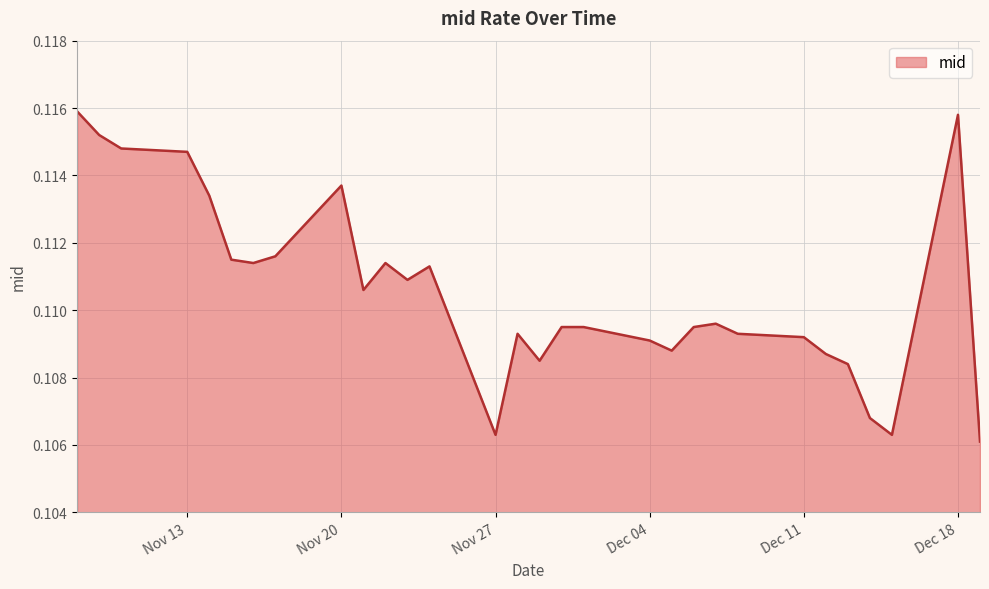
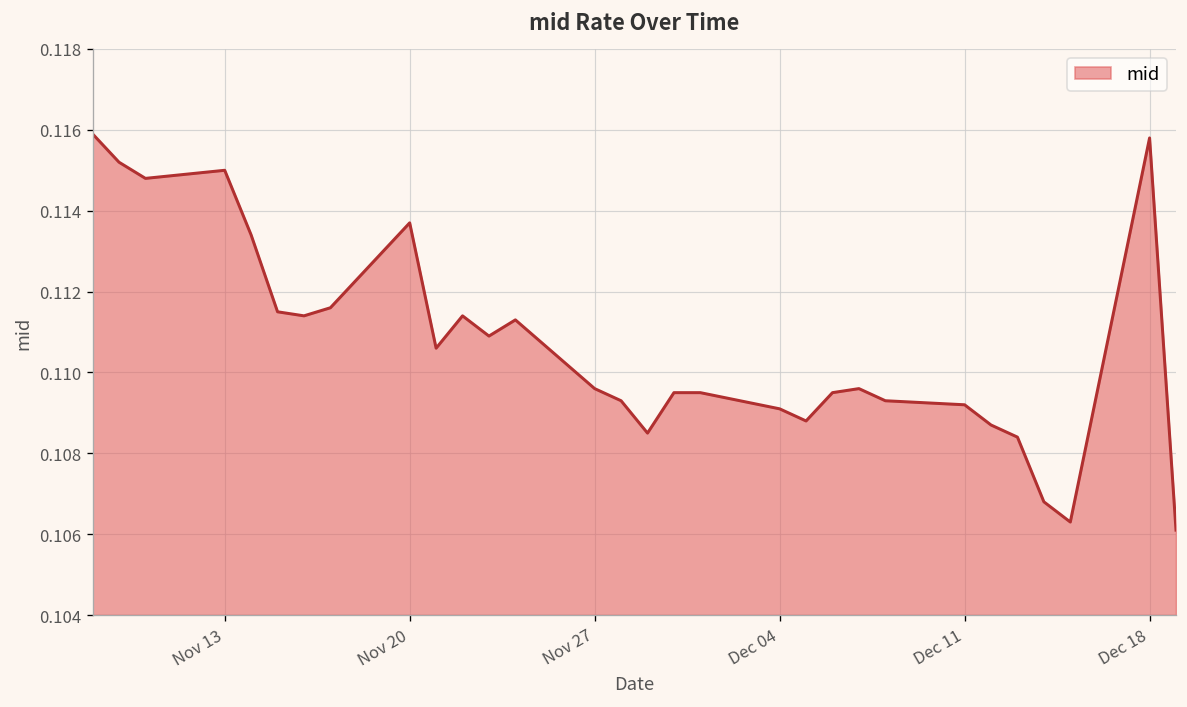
  {
-   "Nov 13": 0.1147,
+   "Nov 13": 0.1150,
    "Nov 20": 0.1137,
-   "Nov 27": 0.1063,
+   "Nov 27": 0.1096,
    "Dec 04": 0.1091,
    "Dec 11": 0.1092,
    "Dec 18": 0.1158
  }
